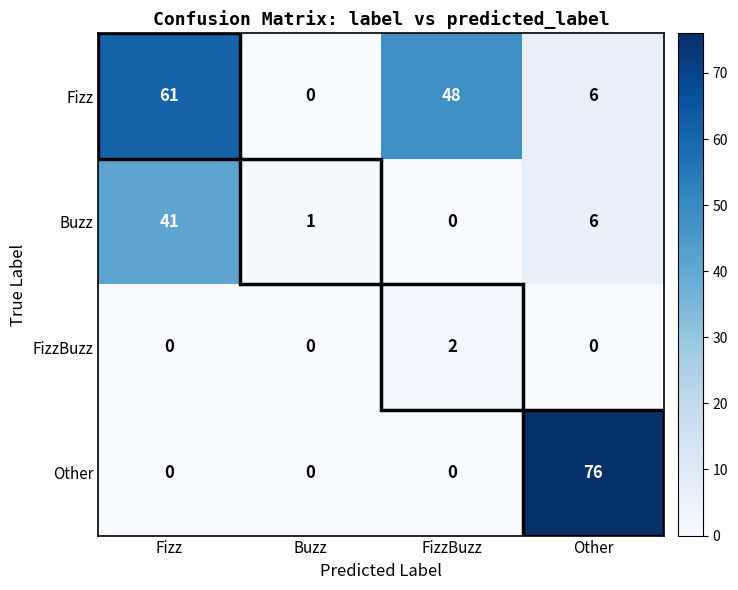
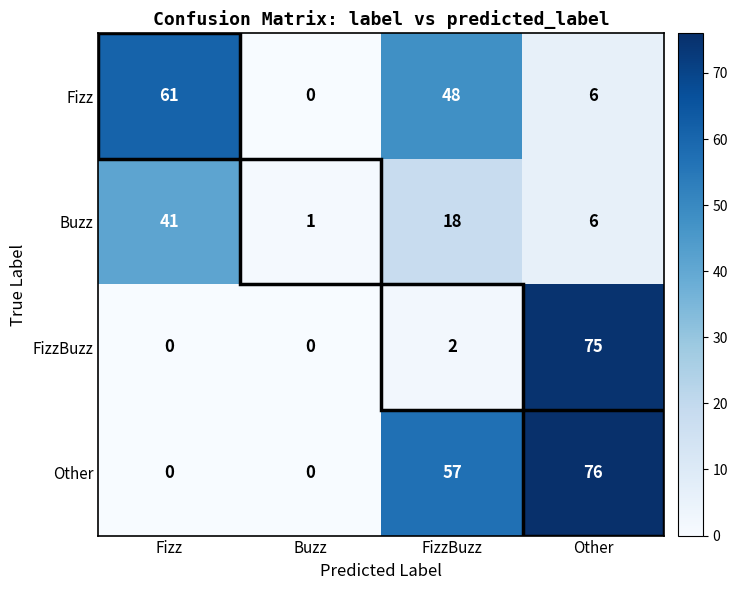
  {
    "Fizz": {
      "Fizz": 61,
      "Buzz": 0,
      "FizzBuzz": 48,
      "Other": 6
    },
    "Buzz": {
      "Fizz": 41,
      "Buzz": 1,
-     "FizzBuzz": 0,
+     "FizzBuzz": 18,
      "Other": 6
    },
    "FizzBuzz": {
      "Fizz": 0,
      "Buzz": 0,
      "FizzBuzz": 2,
-     "Other": 0
+     "Other": 75
    },
    "Other": {
      "Fizz": 0,
      "Buzz": 0,
-     "FizzBuzz": 0,
+     "FizzBuzz": 57,
      "Other": 76
    }
  }
